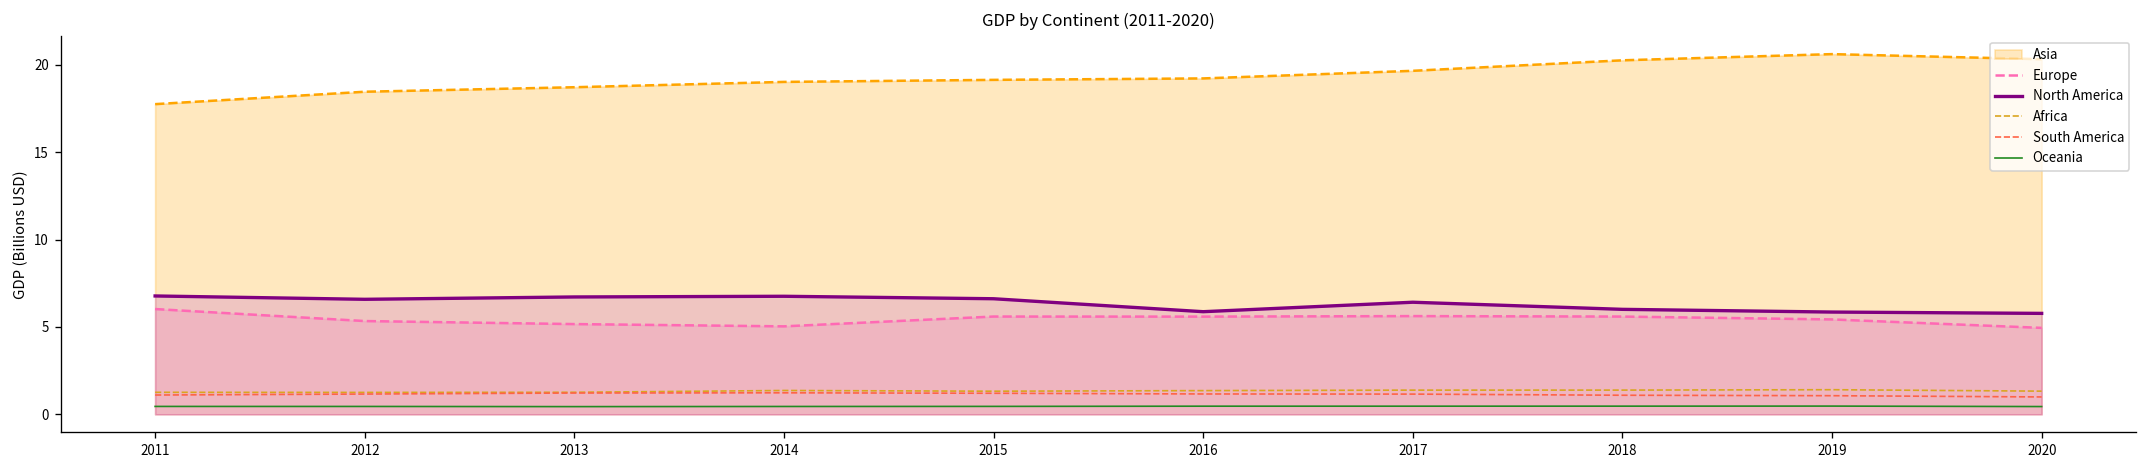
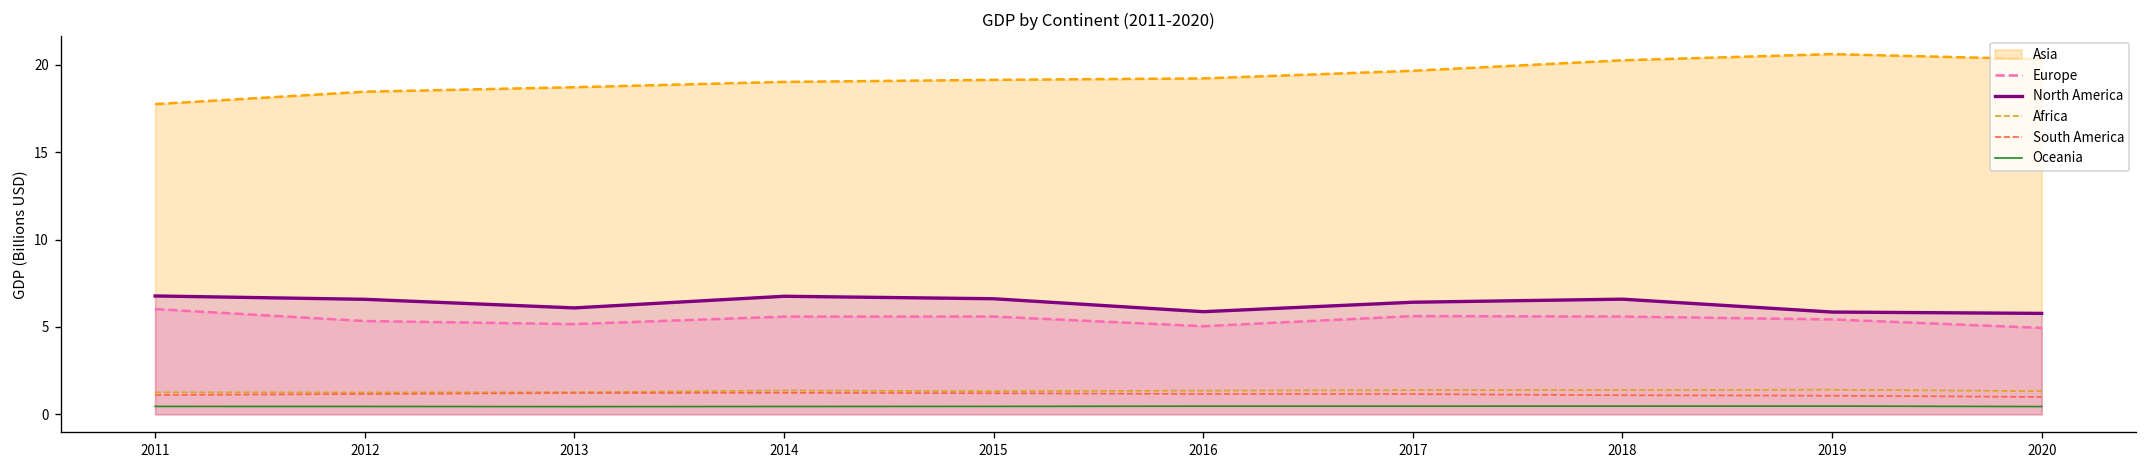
  {
    "Europe": {
      "2011": 6.0,
      "2012": 5.3,
      "2013": 5.2,
-     "2014": 5.0,
+     "2014": 5.6,
      "2015": 5.6,
-     "2016": 5.6,
+     "2016": 5.0,
      "2017": 5.6,
      "2018": 5.6,
      "2019": 5.4,
      "2020": 4.9
    },
    "North America": {
      "2011": 6.8,
      "2012": 6.6,
-     "2013": 6.7,
+     "2013": 6.1,
      "2014": 6.8,
      "2015": 6.6,
      "2016": 5.9,
      "2017": 6.4,
-     "2018": 6.0,
+     "2018": 6.6,
      "2019": 5.9,
      "2020": 5.8
    },
    "South America": {
      "2016": 1.2,
      "2017": 1.2,
      "2018": 1.1,
      "2019": 1.1,
      "2020": 1.0
    },
    "Oceania": {
      "2011": 0.5,
      "2012": 0.5,
      "2013": 0.4,
      "2014": 0.4,
      "2015": 0.5,
      "2016": 0.5,
      "2017": 0.5,
      "2018": 0.5,
      "2019": 0.5,
      "2020": 0.4
    }
  }
